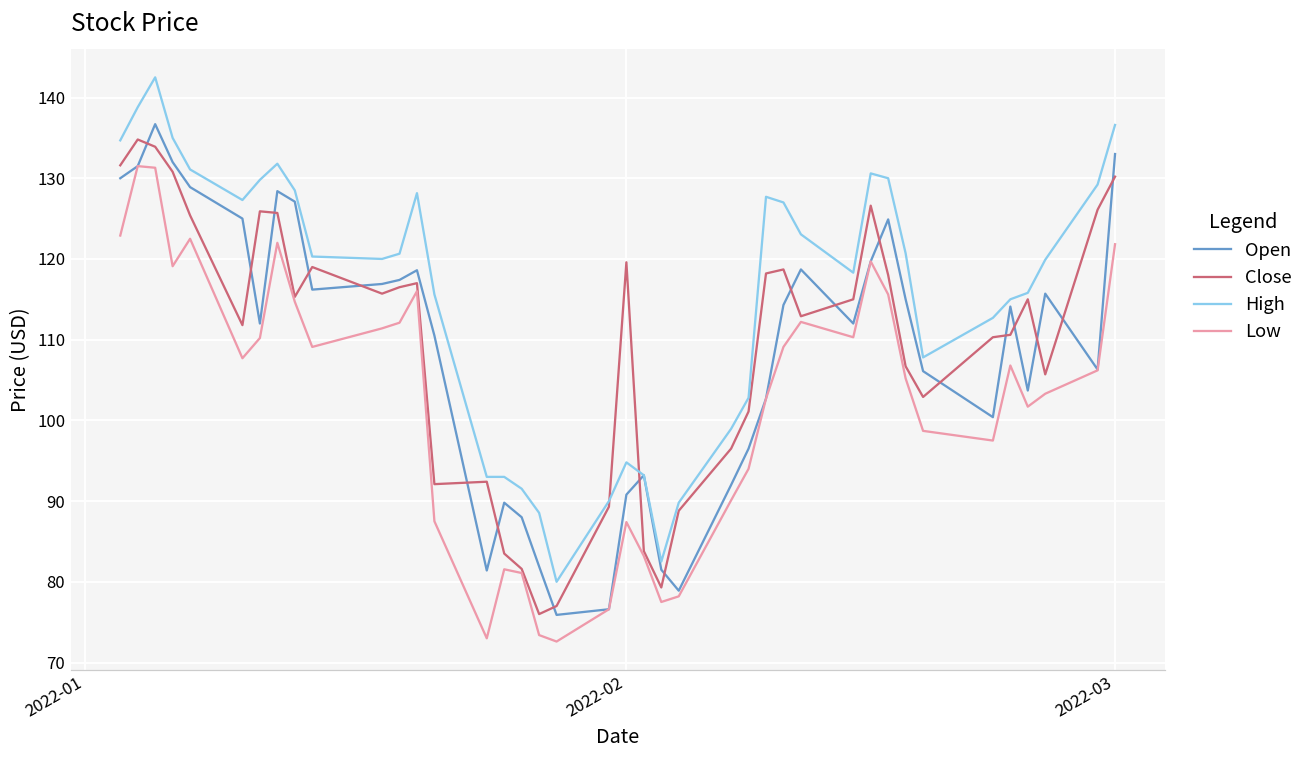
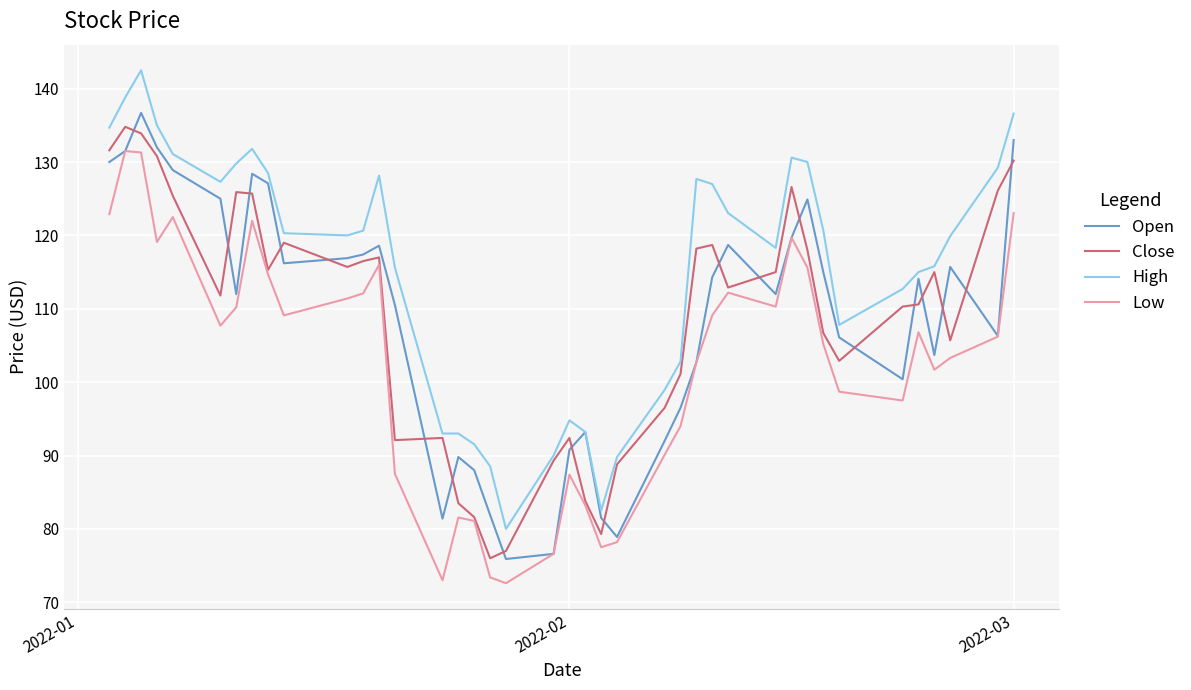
  {
    "Open": {
      "2022-02": 91,
      "2022-03": 133
    },
    "Close": {
-     "2022-02": 120,
+     "2022-02": 92,
      "2022-03": 130
    },
    "High": {
      "2022-02": 95,
      "2022-03": 137
    },
    "Low": {
      "2022-02": 87,
-     "2022-03": 122
+     "2022-03": 123
    }
  }
